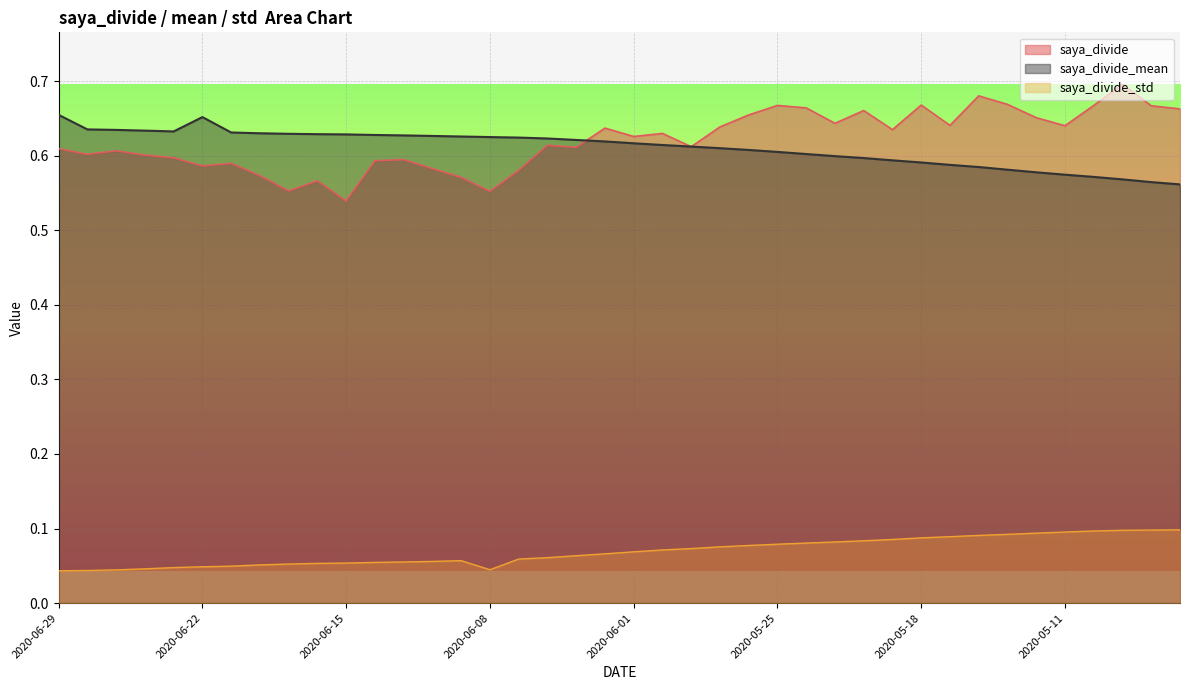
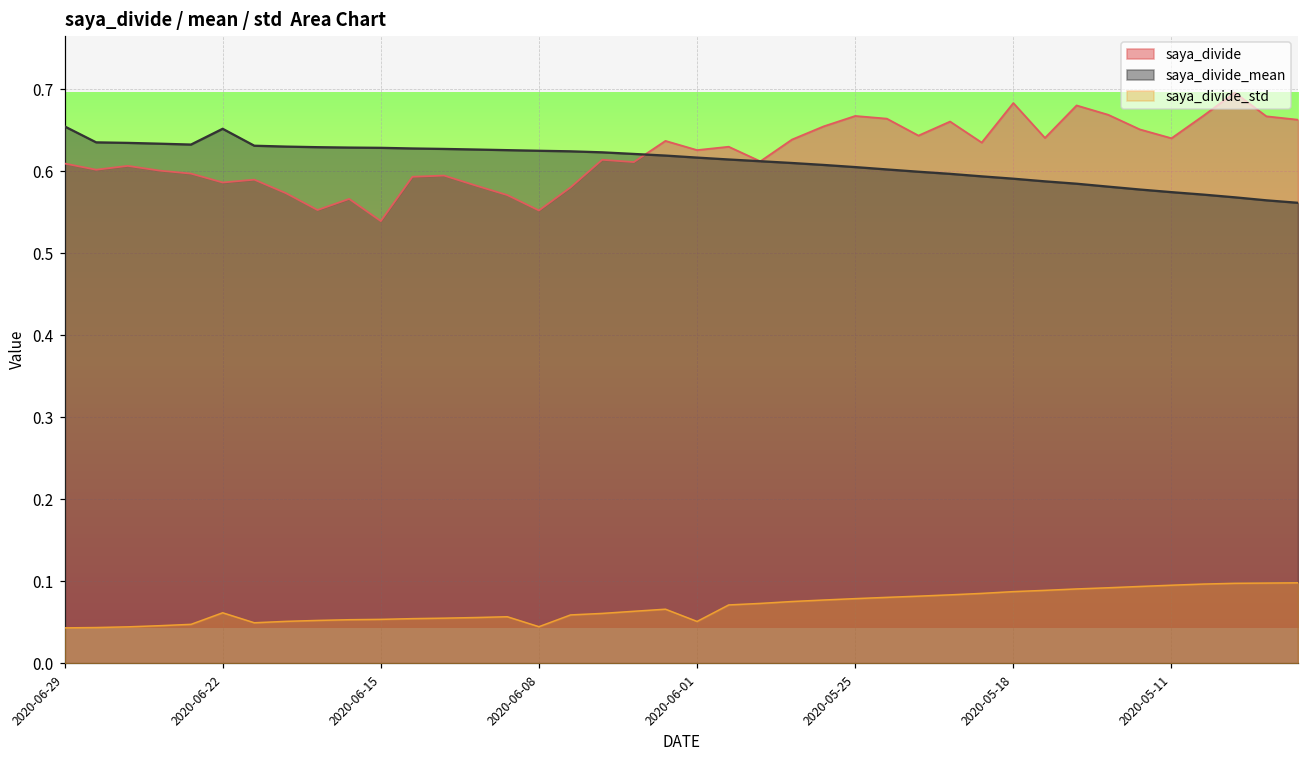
  {
    "saya_divide": {
      "2020-06-29": 0.61,
      "2020-06-22": 0.59,
      "2020-06-15": 0.54,
      "2020-06-08": 0.55,
      "2020-06-01": 0.63,
      "2020-05-25": 0.67,
-     "2020-05-18": 0.67,
+     "2020-05-18": 0.68,
      "2020-05-11": 0.64
    },
    "saya_divide_mean": {
      "2020-06-29": 0.65,
      "2020-06-22": 0.65,
      "2020-06-15": 0.63,
      "2020-06-08": 0.63,
      "2020-06-01": 0.62,
      "2020-05-25": 0.61,
      "2020-05-18": 0.59,
      "2020-05-11": 0.57
    },
    "saya_divide_std": {
      "2020-06-29": 0.04,
-     "2020-06-22": 0.05,
+     "2020-06-22": 0.06,
      "2020-06-15": 0.05,
      "2020-06-08": 0.04,
-     "2020-06-01": 0.07,
+     "2020-06-01": 0.05,
      "2020-05-25": 0.08,
      "2020-05-18": 0.09,
      "2020-05-11": 0.10
    }
  }
